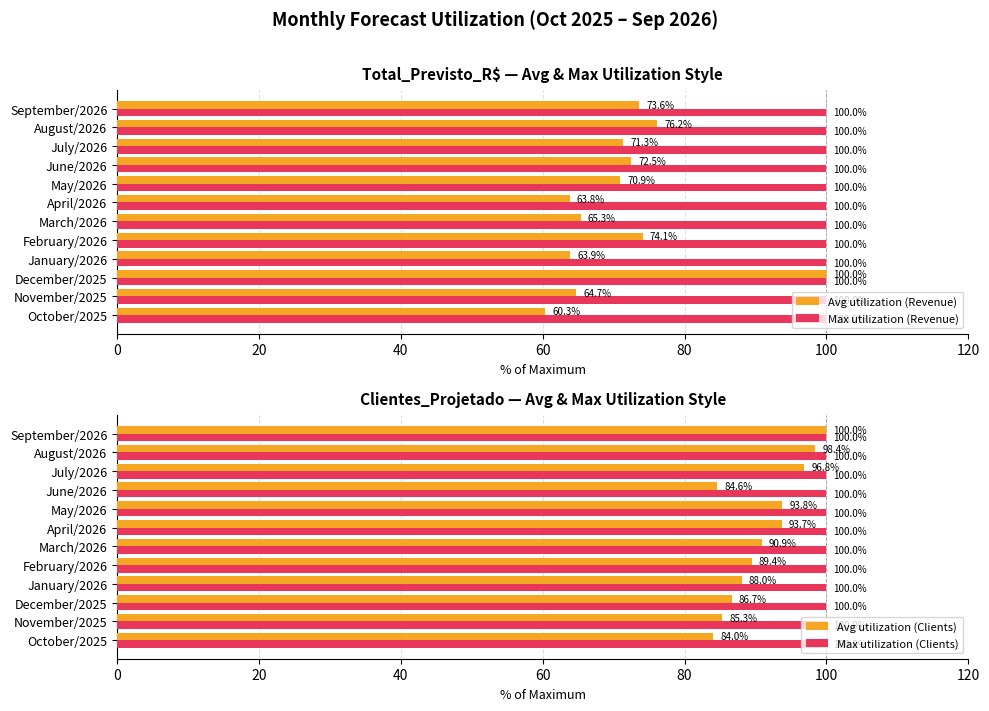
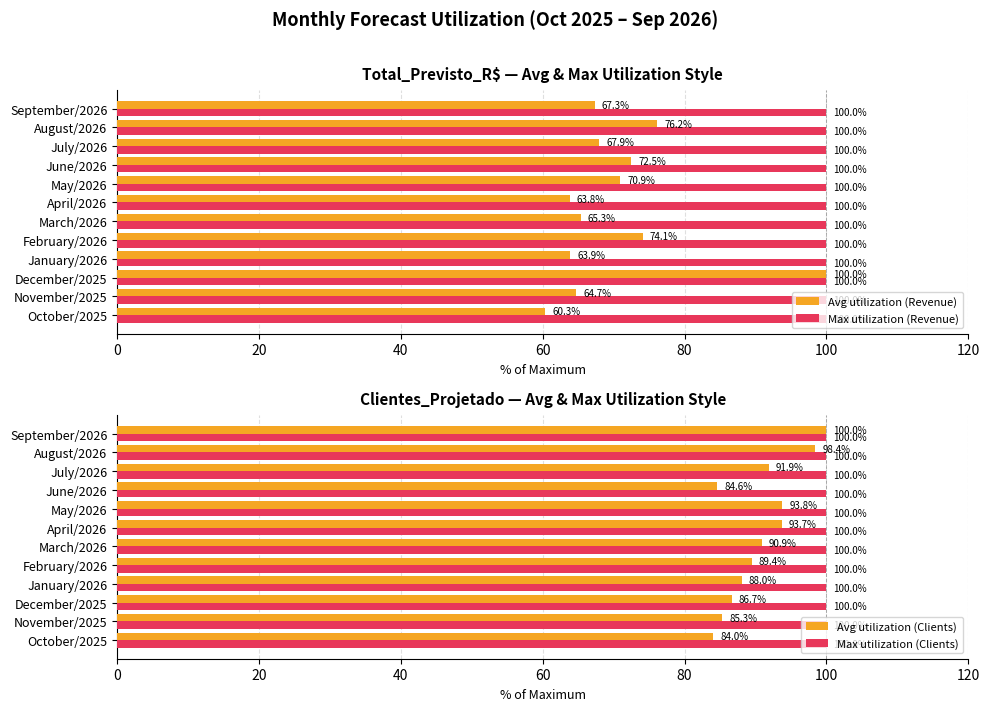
  {
    "Total_Previsto_R$ — Avg & Max Utilization Style": {
      "Avg utilization (Revenue)": {
-       "September/2026": "73.6%",
+       "September/2026": "67.3%",
        "August/2026": "76.2%",
-       "July/2026": "71.3%",
+       "July/2026": "67.9%",
        "June/2026": "72.5%",
        "May/2026": "70.9%",
        "April/2026": "63.8%",
        "March/2026": "65.3%",
        "February/2026": "74.1%",
        "January/2026": "63.9%",
        "November/2025": "64.7%",
        "October/2025": "60.3%"
      },
      "Max utilization (Revenue)": {
        "September/2026": "100.0%",
        "August/2026": "100.0%",
        "July/2026": "100.0%",
        "June/2026": "100.0%",
        "May/2026": "100.0%",
        "April/2026": "100.0%",
        "March/2026": "100.0%",
        "February/2026": "100.0%",
        "January/2026": "100.0%"
      }
    },
    "Clientes_Projetado — Avg & Max Utilization Style": {
      "Avg utilization (Clients)": {
        "August/2026": "98.4%",
-       "July/2026": "96.8%",
+       "July/2026": "91.9%",
        "June/2026": "84.6%",
        "May/2026": "93.8%",
        "April/2026": "93.7%",
        "March/2026": "90.9%",
        "February/2026": "89.4%",
        "January/2026": "88.0%",
        "December/2025": "86.7%",
        "November/2025": "85.3%",
        "October/2025": "84.0%"
      },
      "Max utilization (Clients)": {
        "August/2026": "100.0%",
        "July/2026": "100.0%",
        "June/2026": "100.0%",
        "May/2026": "100.0%",
        "April/2026": "100.0%",
        "March/2026": "100.0%",
        "February/2026": "100.0%",
        "January/2026": "100.0%",
        "December/2025": "100.0%"
      }
    }
  }
